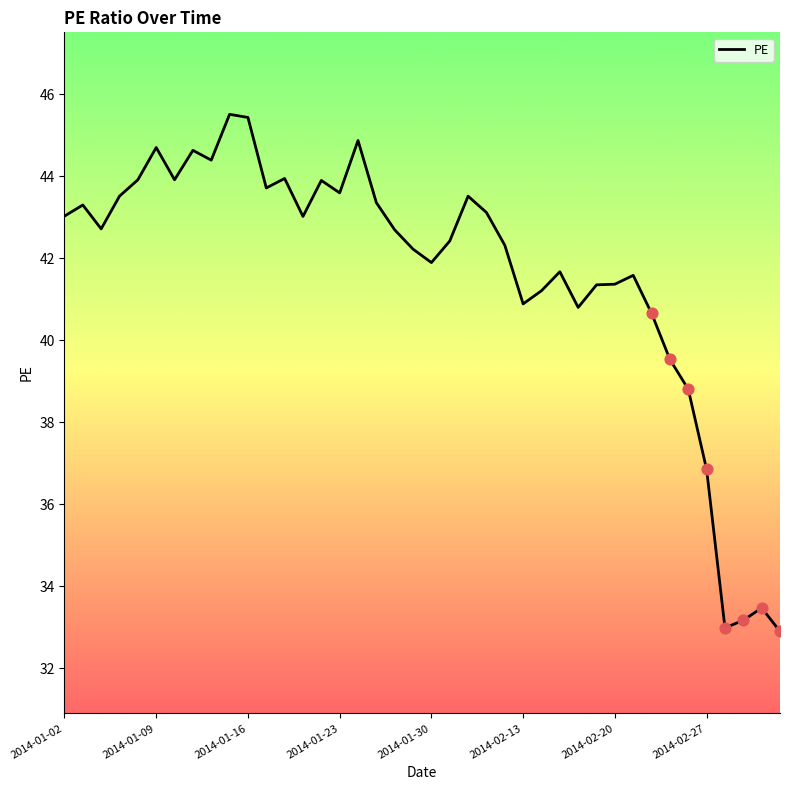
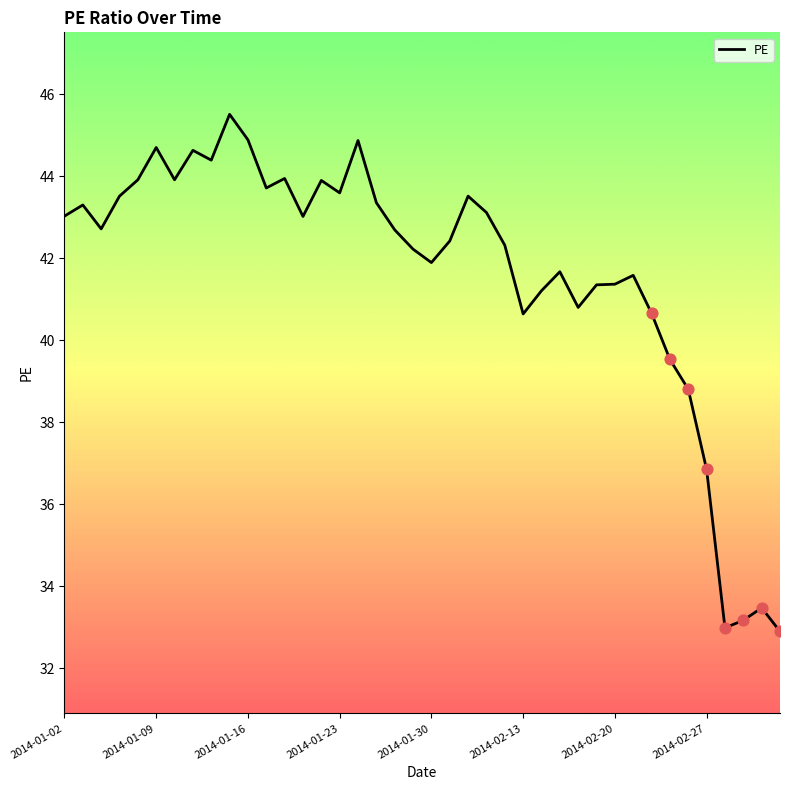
  {
    "PE": {
      "2014-01-02": 43.0,
      "2014-01-09": 44.7,
-     "2014-01-16": 45.4,
+     "2014-01-16": 44.9,
      "2014-01-23": 43.6,
      "2014-01-30": 41.9,
-     "2014-02-13": 40.9,
+     "2014-02-13": 40.6,
      "2014-02-20": 41.4
    }
  }
